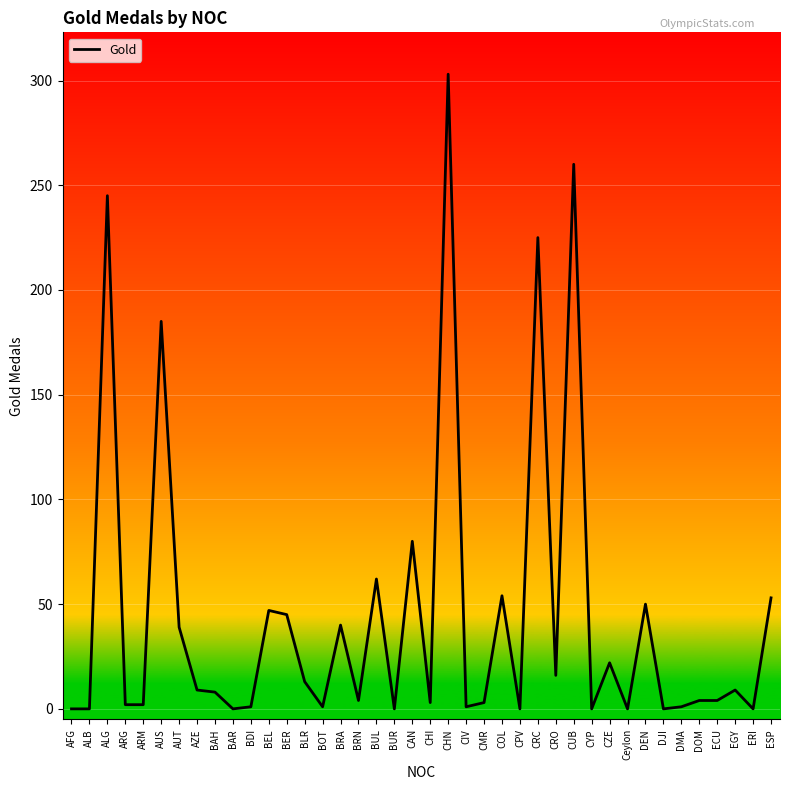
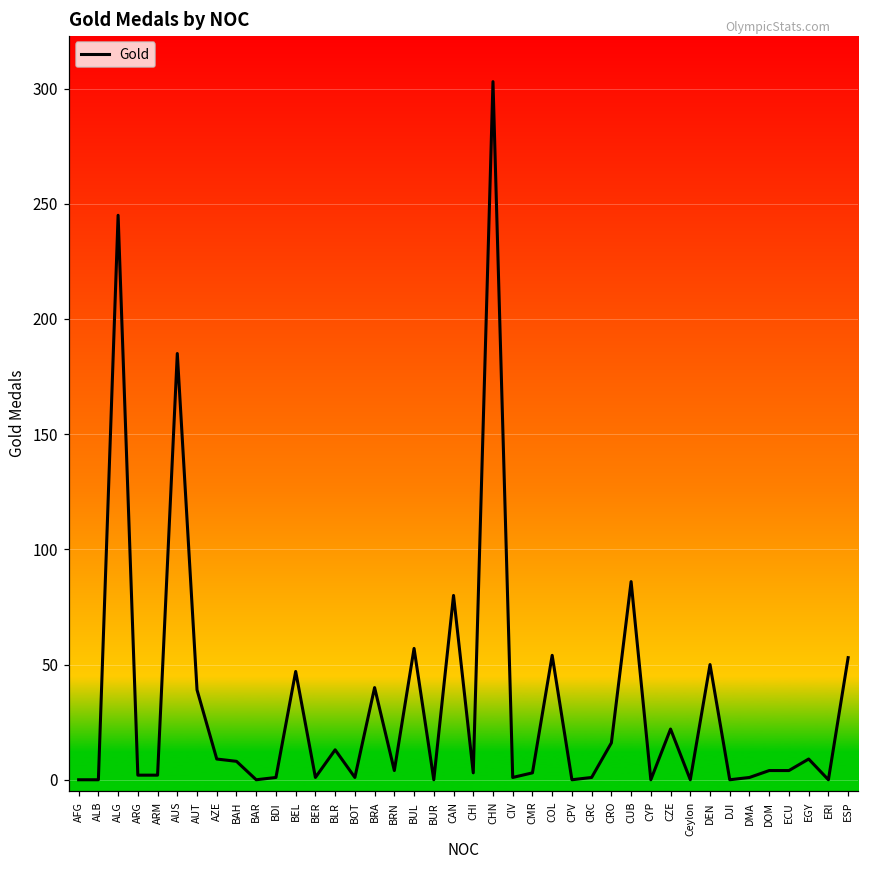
  {
    "AFG": 0,
    "ALB": 0,
    "ALG": 245,
    "ARG": 2,
    "ARM": 2,
    "AUS": 185,
    "AUT": 39,
    "AZE": 9,
    "BAH": 8,
    "BAR": 0,
    "BDI": 1,
    "BEL": 47,
-   "BER": 45,
+   "BER": 1,
    "BLR": 13,
    "BOT": 1,
    "BRA": 40,
    "BRN": 4,
-   "BUL": 62,
+   "BUL": 57,
    "BUR": 0,
    "CAN": 80,
    "CHI": 3,
    "CHN": 303,
    "CIV": 1,
    "CMR": 3,
    "COL": 54,
    "CPV": 0,
-   "CRC": 225,
+   "CRC": 1,
    "CRO": 16,
-   "CUB": 260,
+   "CUB": 86,
    "CYP": 0,
    "CZE": 22,
    "Ceylon": 0,
    "DEN": 50,
    "DJI": 0,
    "DMA": 1,
    "DOM": 4,
    "ECU": 4,
    "EGY": 9,
    "ERI": 0,
    "ESP": 53
  }
